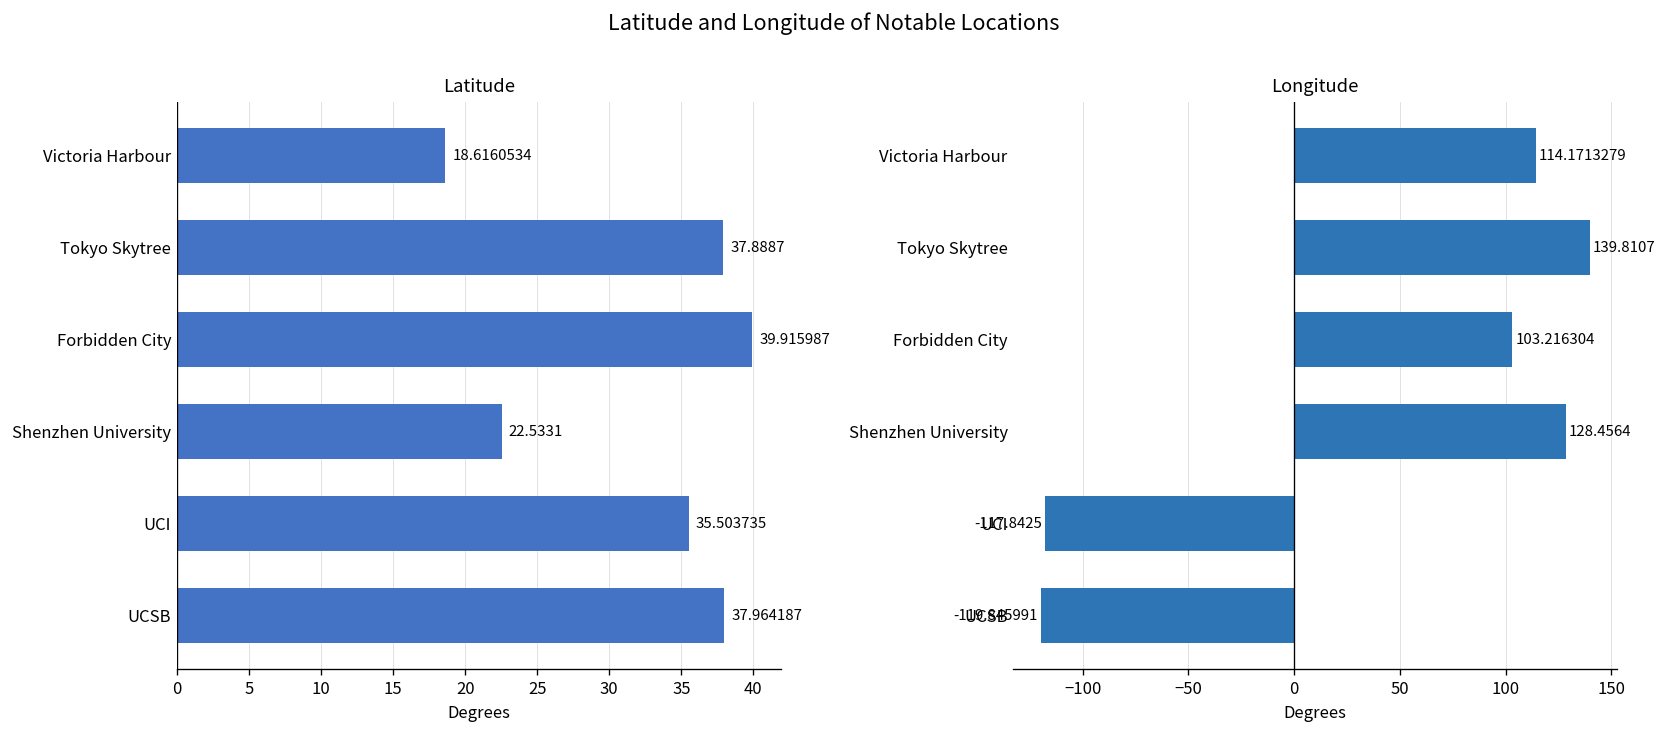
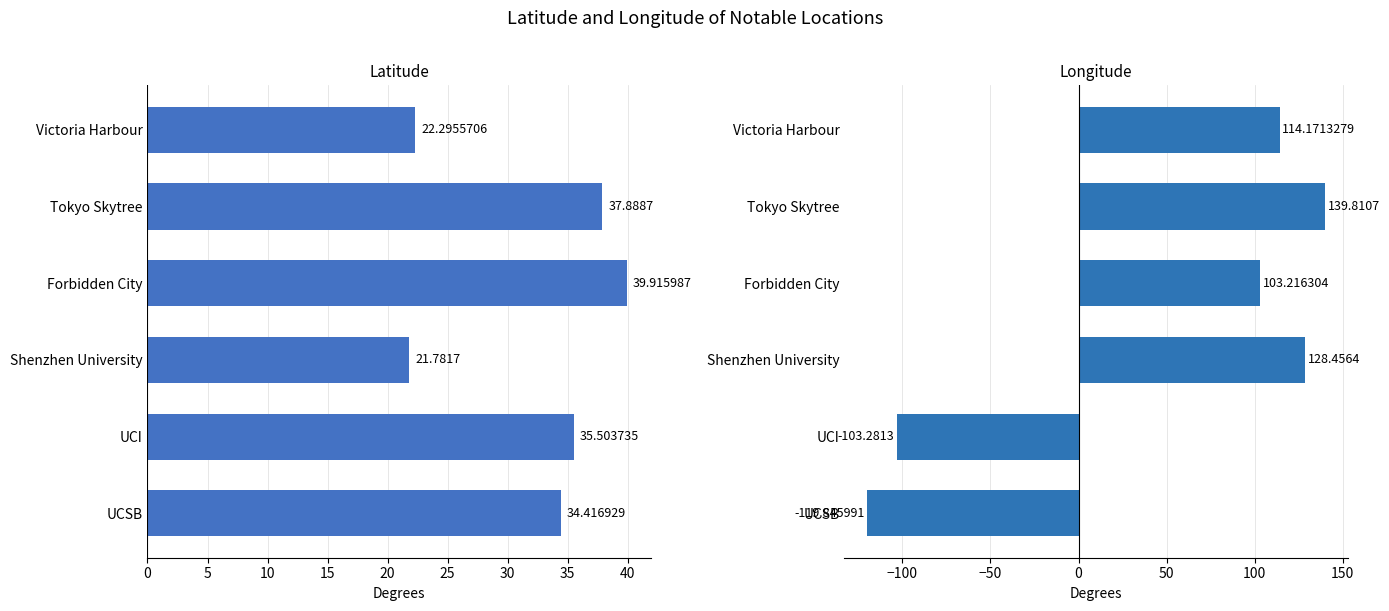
  {
    "Latitude": {
-     "Victoria Harbour": 18.6160534,
+     "Victoria Harbour": 22.2955706,
      "Tokyo Skytree": 37.8887,
      "Forbidden City": 39.915987,
-     "Shenzhen University": 22.5331,
+     "Shenzhen University": 21.7817,
      "UCI": 35.503735,
-     "UCSB": 37.964187
+     "UCSB": 34.416929
    },
    "Longitude": {
      "Victoria Harbour": 114.1713279,
      "Tokyo Skytree": 139.8107,
      "Forbidden City": 103.216304,
      "Shenzhen University": 128.4564,
-     "UCI": -117.8425,
+     "UCI": -103.2813,
      "UCSB": -119.845991
    }
  }
